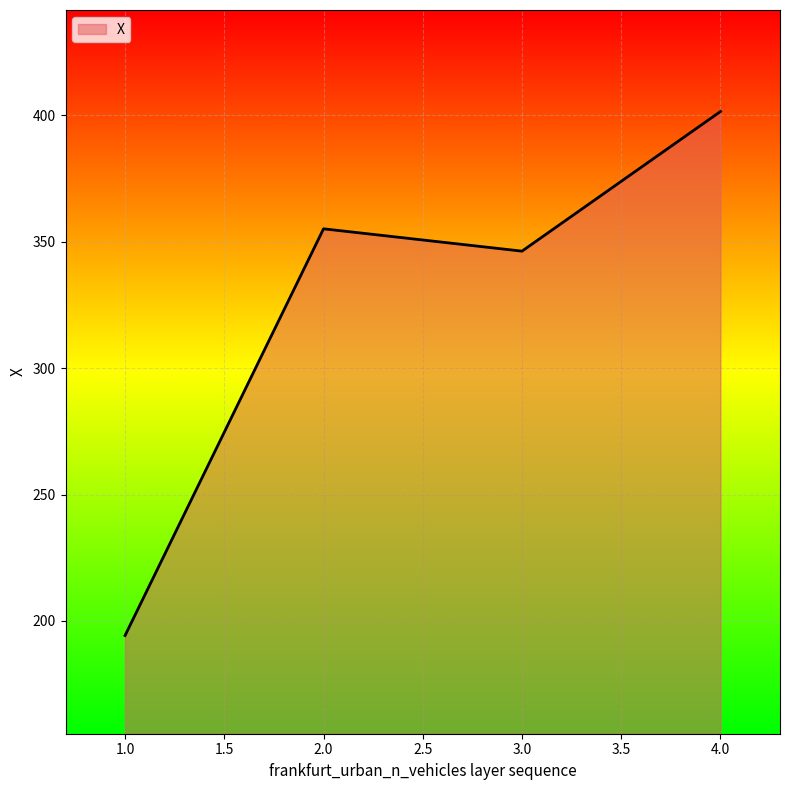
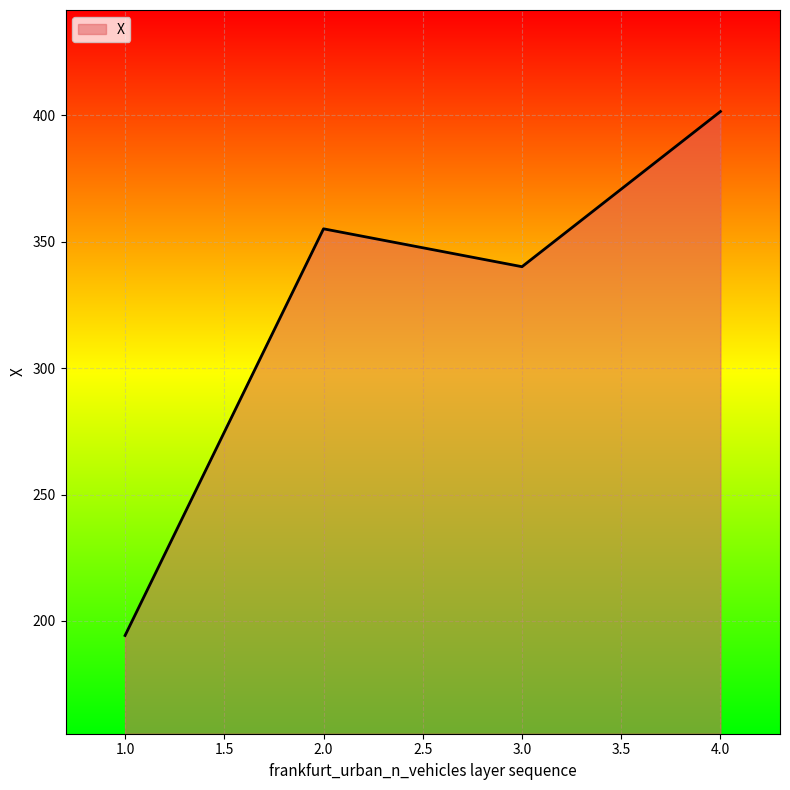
  {
    "1.0": 194,
    "2.0": 355,
-   "3.0": 346,
+   "3.0": 340,
    "4.0": 401
  }
